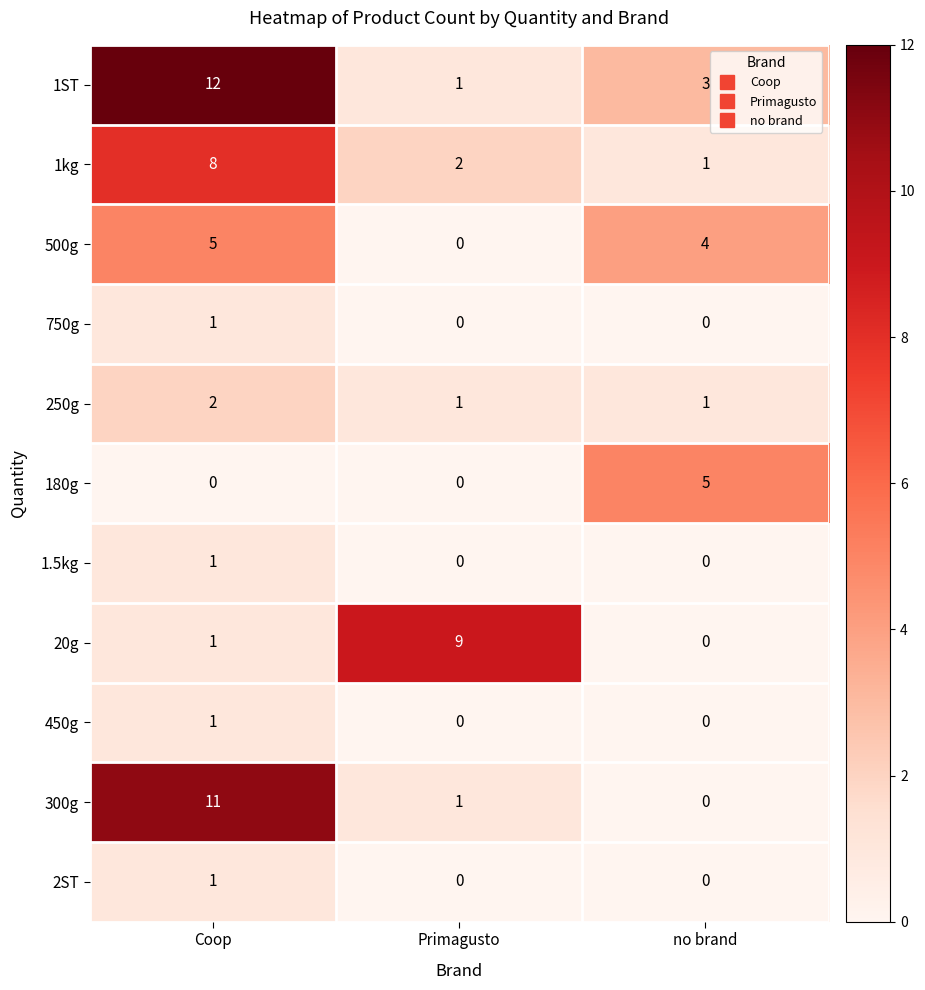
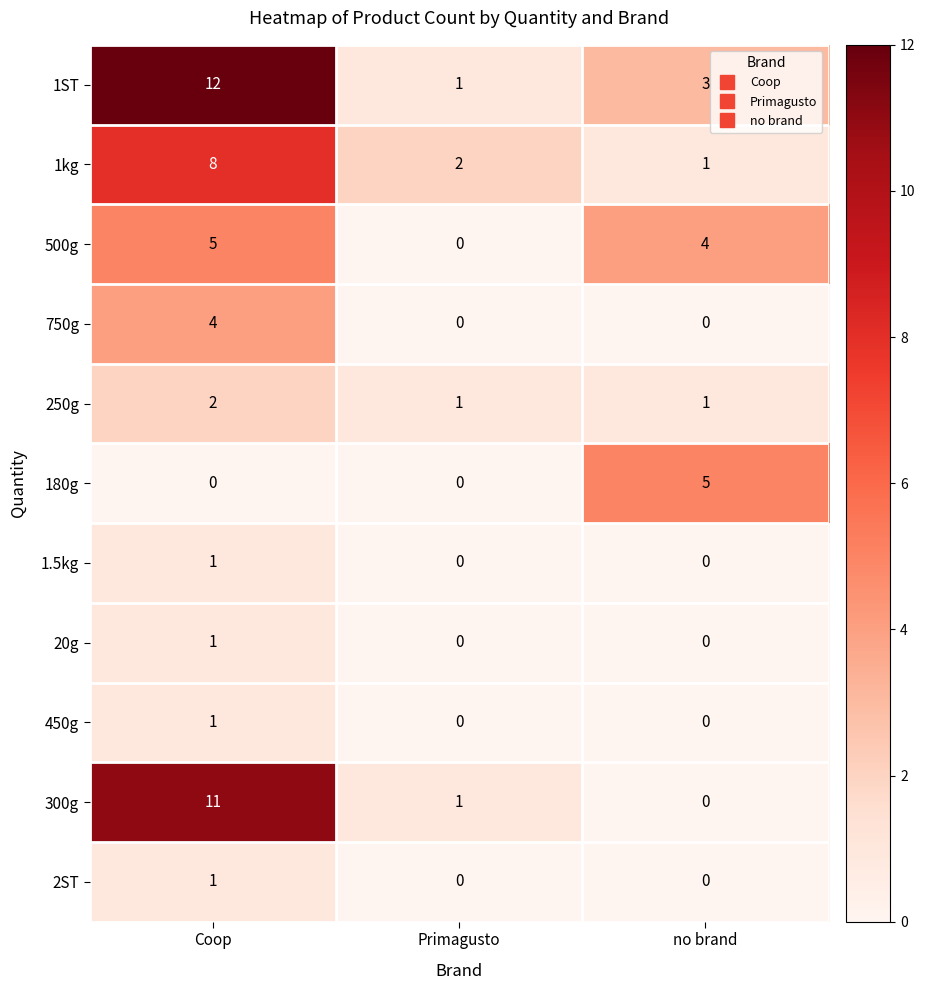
  {
    "1ST": {
      "Coop": 12,
      "Primagusto": 1,
      "no brand": 3
    },
    "1kg": {
      "Coop": 8,
      "Primagusto": 2,
      "no brand": 1
    },
    "500g": {
      "Coop": 5,
      "Primagusto": 0,
      "no brand": 4
    },
    "750g": {
-     "Coop": 1,
+     "Coop": 4,
      "Primagusto": 0,
      "no brand": 0
    },
    "250g": {
      "Coop": 2,
      "Primagusto": 1,
      "no brand": 1
    },
    "180g": {
      "Coop": 0,
      "Primagusto": 0,
      "no brand": 5
    },
    "1.5kg": {
      "Coop": 1,
      "Primagusto": 0,
      "no brand": 0
    },
    "20g": {
      "Coop": 1,
-     "Primagusto": 9,
+     "Primagusto": 0,
      "no brand": 0
    },
    "450g": {
      "Coop": 1,
      "Primagusto": 0,
      "no brand": 0
    },
    "300g": {
      "Coop": 11,
      "Primagusto": 1,
      "no brand": 0
    },
    "2ST": {
      "Coop": 1,
      "Primagusto": 0,
      "no brand": 0
    }
  }
